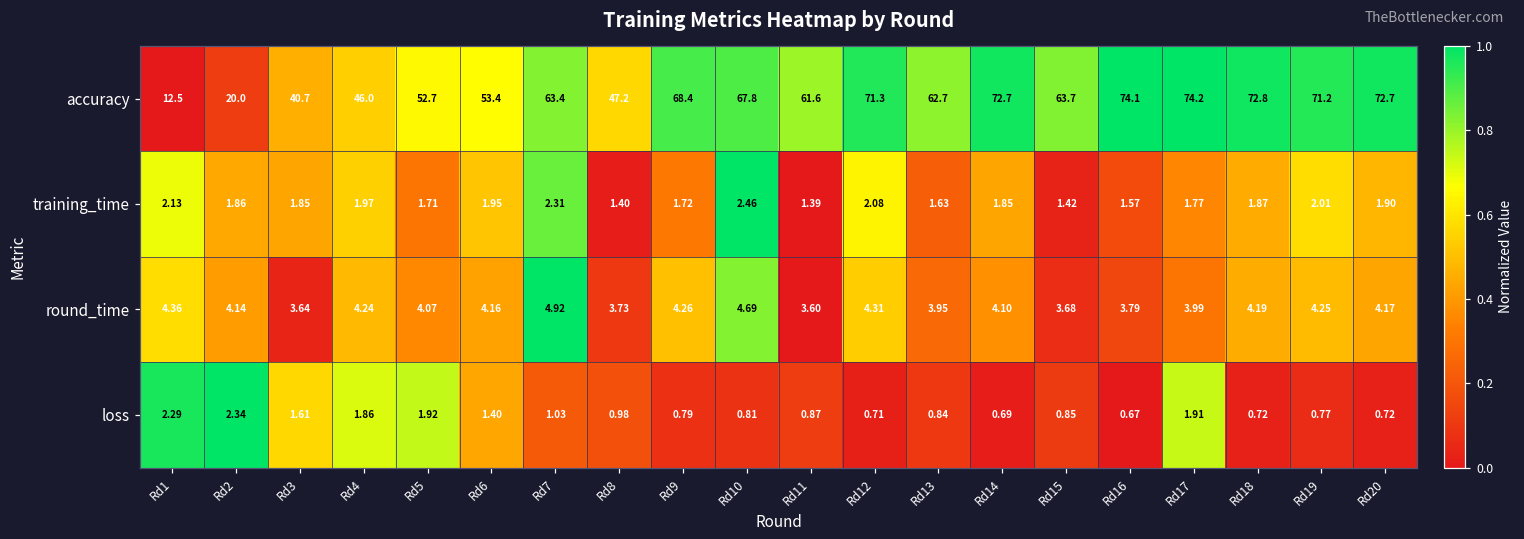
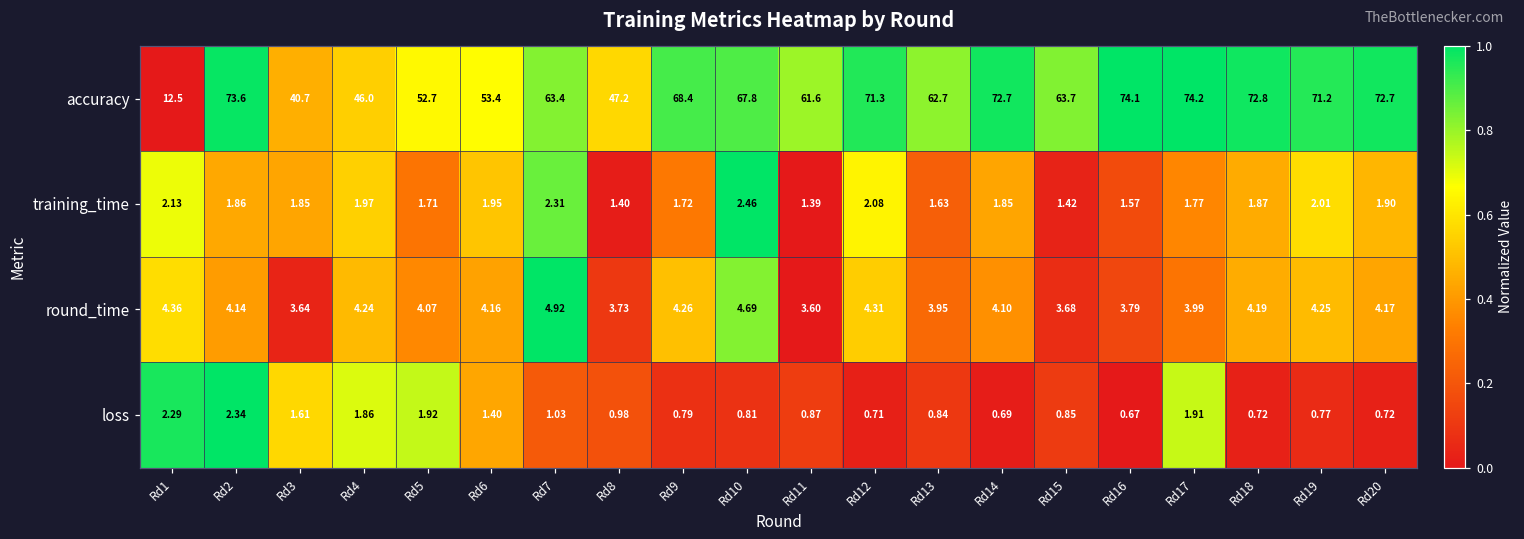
  {
    "accuracy": {
      "Rd1": 12.5,
-     "Rd2": 20.0,
+     "Rd2": 73.6,
      "Rd3": 40.7,
      "Rd4": 46.0,
      "Rd5": 52.7,
      "Rd6": 53.4,
      "Rd7": 63.4,
      "Rd8": 47.2,
      "Rd9": 68.4,
      "Rd10": 67.8,
      "Rd11": 61.6,
      "Rd12": 71.3,
      "Rd13": 62.7,
      "Rd14": 72.7,
      "Rd15": 63.7,
      "Rd16": 74.1,
      "Rd17": 74.2,
      "Rd18": 72.8,
      "Rd19": 71.2,
      "Rd20": 72.7
    },
    "training_time": {
      "Rd1": 2.13,
      "Rd2": 1.86,
      "Rd3": 1.85,
      "Rd4": 1.97,
      "Rd5": 1.71,
      "Rd6": 1.95,
      "Rd7": 2.31,
      "Rd8": 1.40,
      "Rd9": 1.72,
      "Rd10": 2.46,
      "Rd11": 1.39,
      "Rd12": 2.08,
      "Rd13": 1.63,
      "Rd14": 1.85,
      "Rd15": 1.42,
      "Rd16": 1.57,
      "Rd17": 1.77,
      "Rd18": 1.87,
      "Rd19": 2.01,
      "Rd20": 1.90
    },
    "round_time": {
      "Rd1": 4.36,
      "Rd2": 4.14,
      "Rd3": 3.64,
      "Rd4": 4.24,
      "Rd5": 4.07,
      "Rd6": 4.16,
      "Rd7": 4.92,
      "Rd8": 3.73,
      "Rd9": 4.26,
      "Rd10": 4.69,
      "Rd11": 3.60,
      "Rd12": 4.31,
      "Rd13": 3.95,
      "Rd14": 4.10,
      "Rd15": 3.68,
      "Rd16": 3.79,
      "Rd17": 3.99,
      "Rd18": 4.19,
      "Rd19": 4.25,
      "Rd20": 4.17
    },
    "loss": {
      "Rd1": 2.29,
      "Rd2": 2.34,
      "Rd3": 1.61,
      "Rd4": 1.86,
      "Rd5": 1.92,
      "Rd6": 1.40,
      "Rd7": 1.03,
      "Rd8": 0.98,
      "Rd9": 0.79,
      "Rd10": 0.81,
      "Rd11": 0.87,
      "Rd12": 0.71,
      "Rd13": 0.84,
      "Rd14": 0.69,
      "Rd15": 0.85,
      "Rd16": 0.67,
      "Rd17": 1.91,
      "Rd18": 0.72,
      "Rd19": 0.77,
      "Rd20": 0.72
    }
  }
